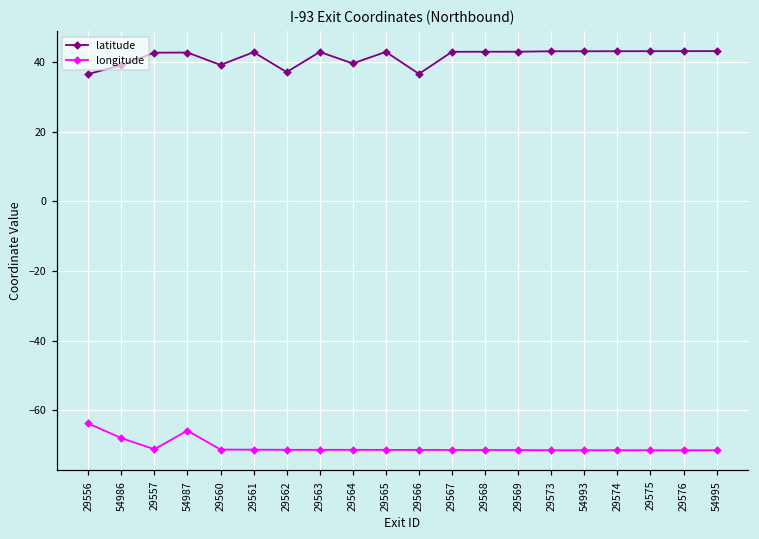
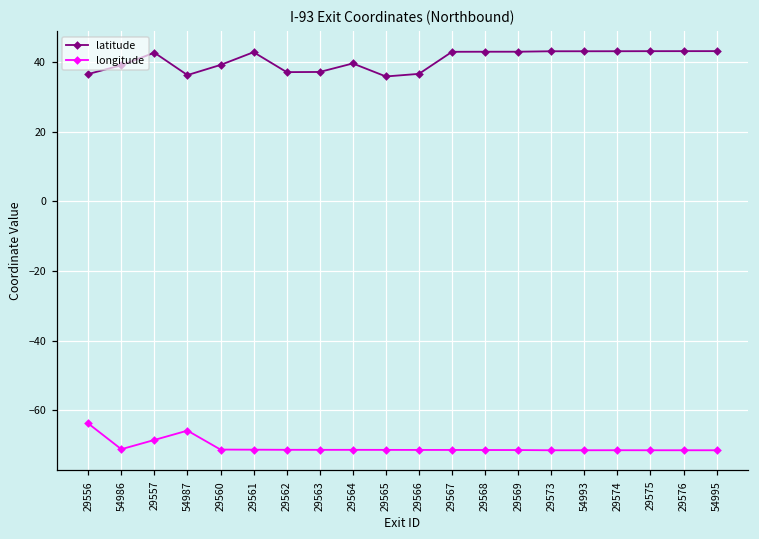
  {
    "latitude": {
      "29556": 37,
      "29557": 43,
-     "54987": 43,
+     "54987": 36,
      "29560": 39,
      "29561": 43,
      "29562": 37,
-     "29563": 43,
+     "29563": 37,
      "29564": 40,
-     "29565": 43,
+     "29565": 36,
      "29566": 37,
      "29567": 43,
      "29568": 43,
      "29569": 43,
      "29573": 43,
      "54993": 43,
      "29574": 43,
      "29575": 43,
      "29576": 43,
      "54995": 43
    },
    "longitude": {
      "29556": -64,
-     "54986": -68,
-     "29557": -71,
+     "54986": -71,
+     "29557": -69,
      "54987": -66,
      "29560": -71,
      "29561": -71,
      "29562": -71,
      "29563": -71,
      "29564": -71,
      "29565": -71,
      "29566": -71,
      "29567": -71,
      "29568": -71,
      "29569": -71,
      "29573": -72,
      "54993": -72,
      "29574": -72,
      "29575": -72,
      "29576": -72,
      "54995": -72
    }
  }
